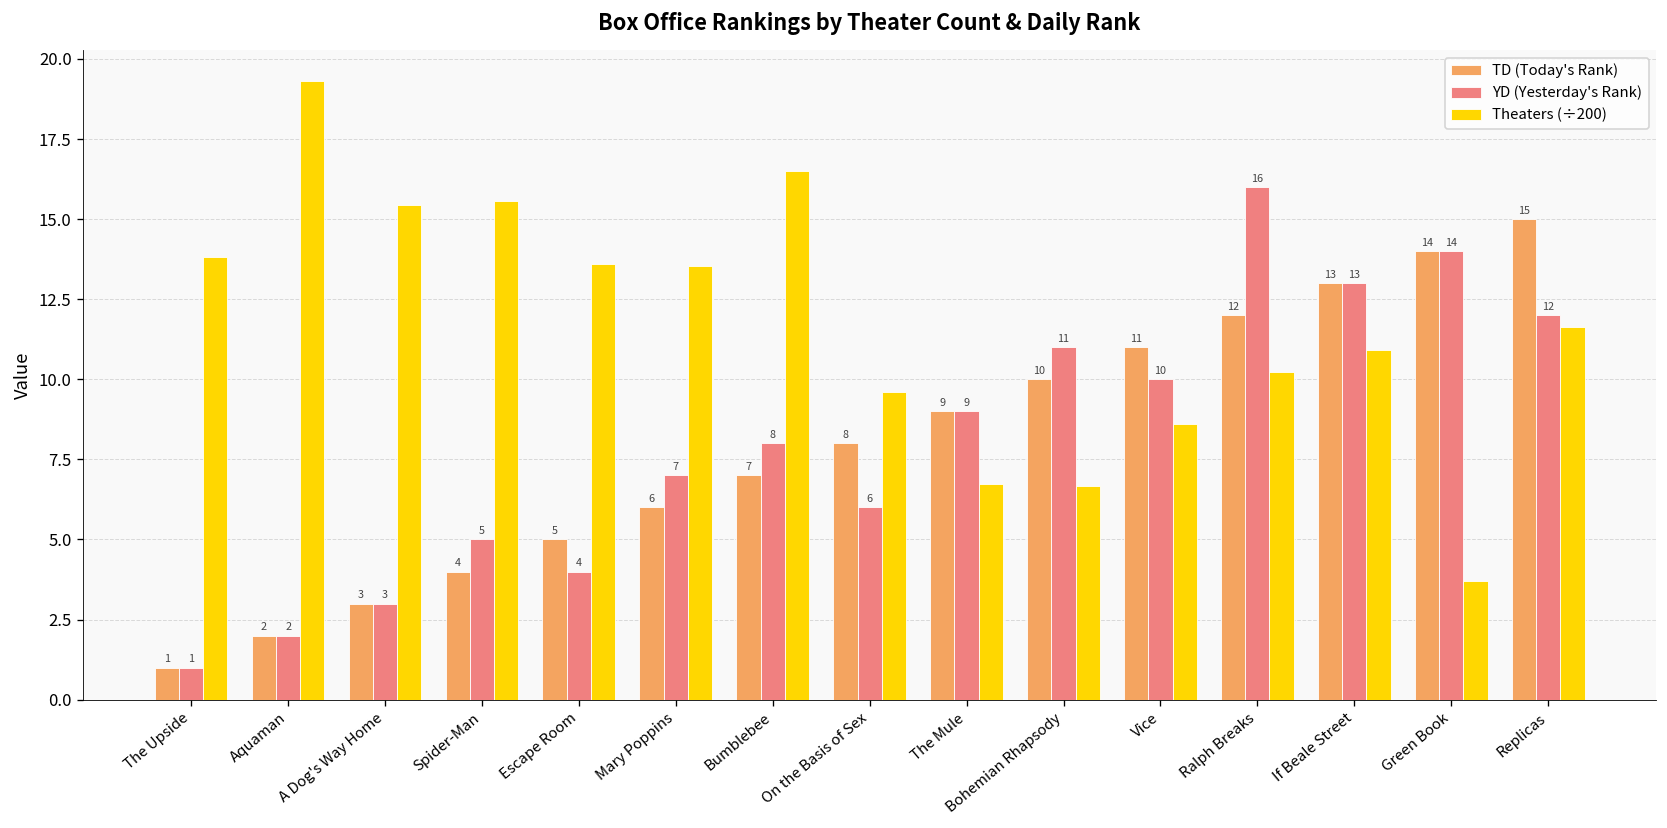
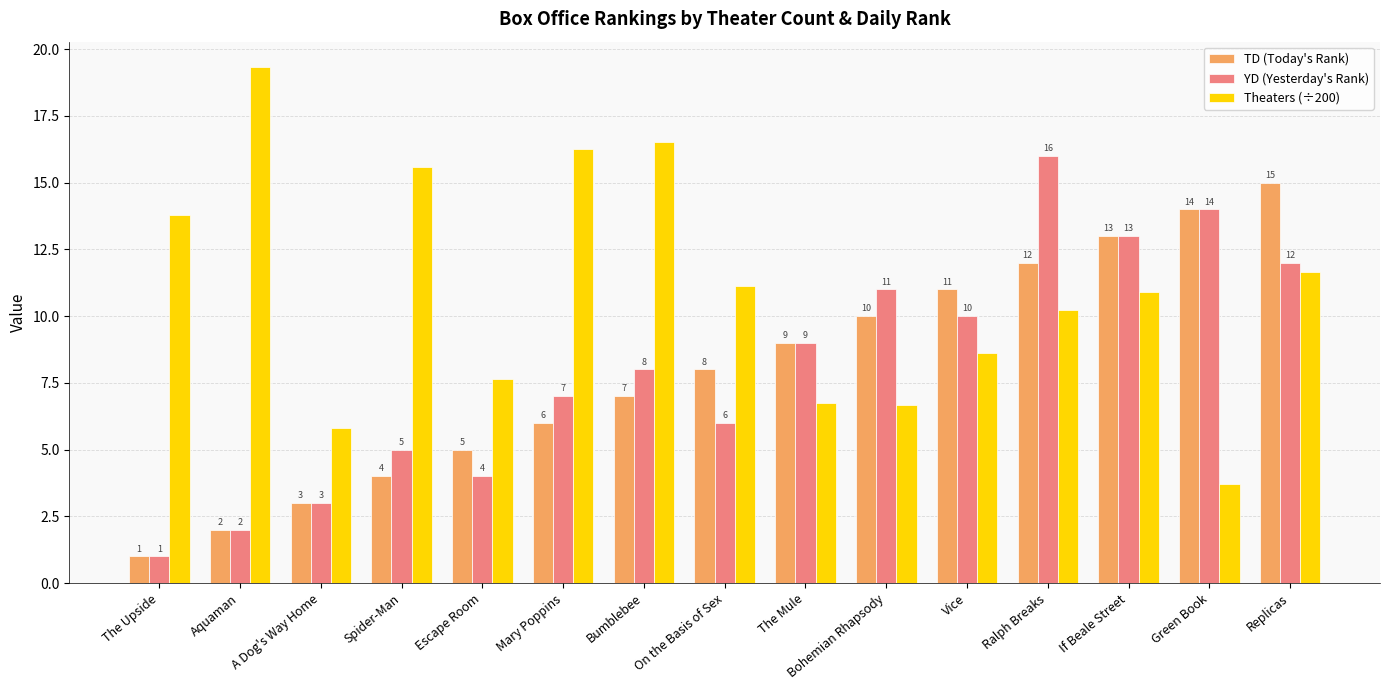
  {
    "Theaters (÷200)": {
      "The Upside": 13.8,
      "Aquaman": 19.3,
-     "A Dog's Way Home": 15.5,
+     "A Dog's Way Home": 5.8,
      "Spider-Man": 15.6,
-     "Escape Room": 13.6,
-     "Mary Poppins": 13.5,
+     "Escape Room": 7.7,
+     "Mary Poppins": 16.3,
      "Bumblebee": 16.5,
-     "On the Basis of Sex": 9.6,
+     "On the Basis of Sex": 11.1,
      "The Mule": 6.7,
      "Bohemian Rhapsody": 6.7,
      "Vice": 8.6,
      "Ralph Breaks": 10.2,
      "If Beale Street": 10.9,
      "Green Book": 3.7
    }
  }
